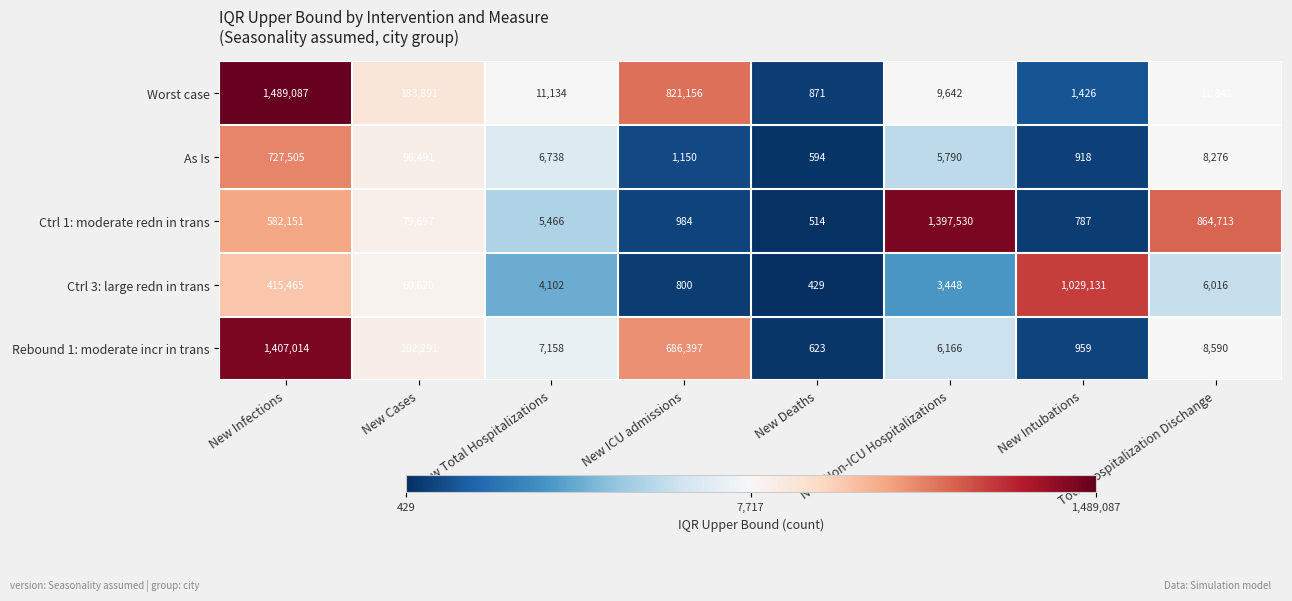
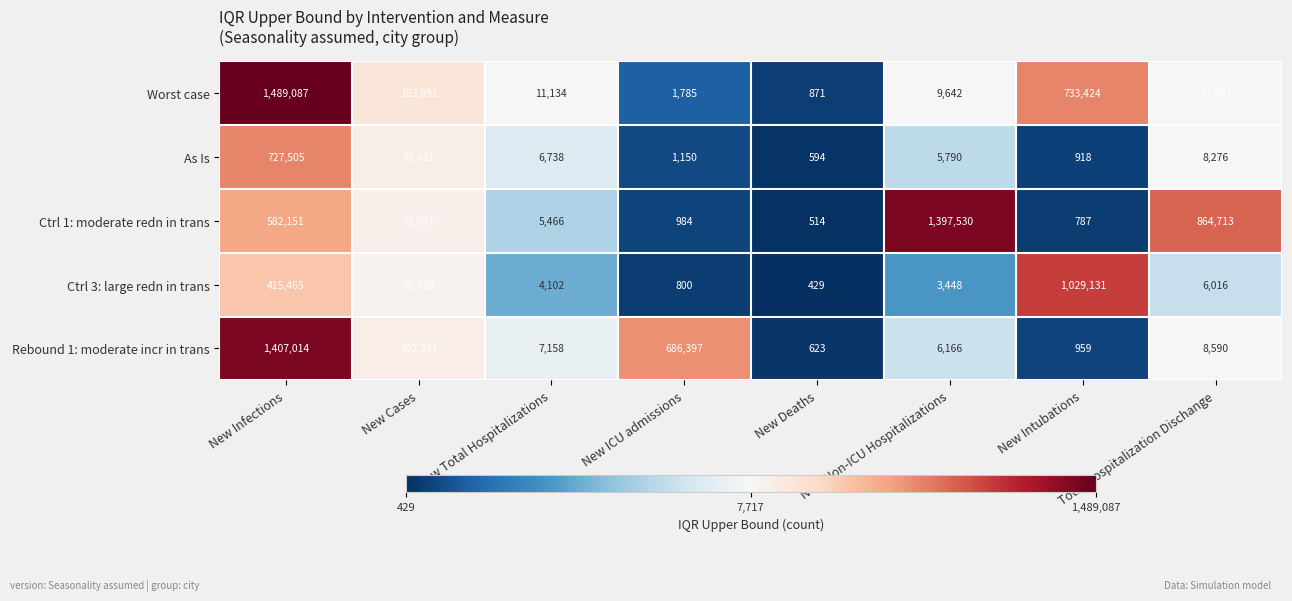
  {
    "Worst case": {
      "New Infections": "1,489,087",
      "New Total Hospitalizations": "11,134",
-     "New ICU admissions": "821,156",
+     "New ICU admissions": "1,785",
      "New Deaths": "871",
      "New Non-ICU Hospitalizations": "9,642",
-     "New Intubations": "1,426"
+     "New Intubations": "733,424"
    },
    "As Is": {
      "New Infections": "727,505",
      "New Total Hospitalizations": "6,738",
      "New ICU admissions": "1,150",
      "New Deaths": "594",
      "New Non-ICU Hospitalizations": "5,790",
      "New Intubations": "918",
      "Total Hospitalization Dischange": "8,276"
    },
    "Ctrl 1: moderate redn in trans": {
      "New Infections": "582,151",
      "New Total Hospitalizations": "5,466",
      "New ICU admissions": "984",
      "New Deaths": "514",
      "New Non-ICU Hospitalizations": "1,397,530",
      "New Intubations": "787",
      "Total Hospitalization Dischange": "864,713"
    },
    "Ctrl 3: large redn in trans": {
      "New Infections": "415,465",
      "New Total Hospitalizations": "4,102",
      "New ICU admissions": "800",
      "New Deaths": "429",
      "New Non-ICU Hospitalizations": "3,448",
      "New Intubations": "1,029,131",
      "Total Hospitalization Dischange": "6,016"
    },
    "Rebound 1: moderate incr in trans": {
      "New Infections": "1,407,014",
      "New Total Hospitalizations": "7,158",
      "New ICU admissions": "686,397",
      "New Deaths": "623",
      "New Non-ICU Hospitalizations": "6,166",
      "New Intubations": "959",
      "Total Hospitalization Dischange": "8,590"
    }
  }
